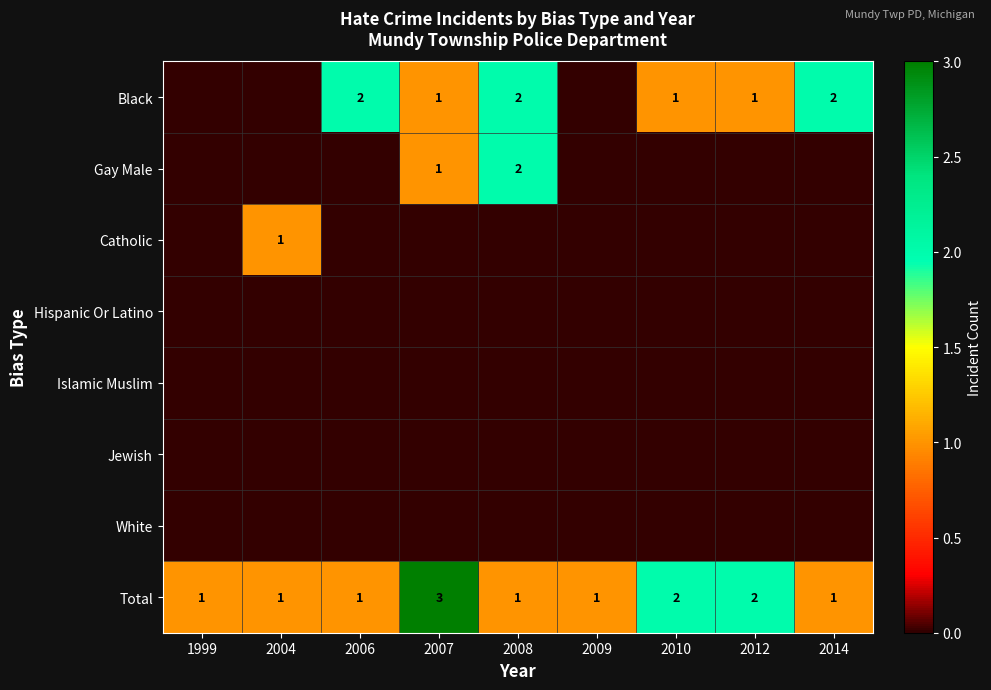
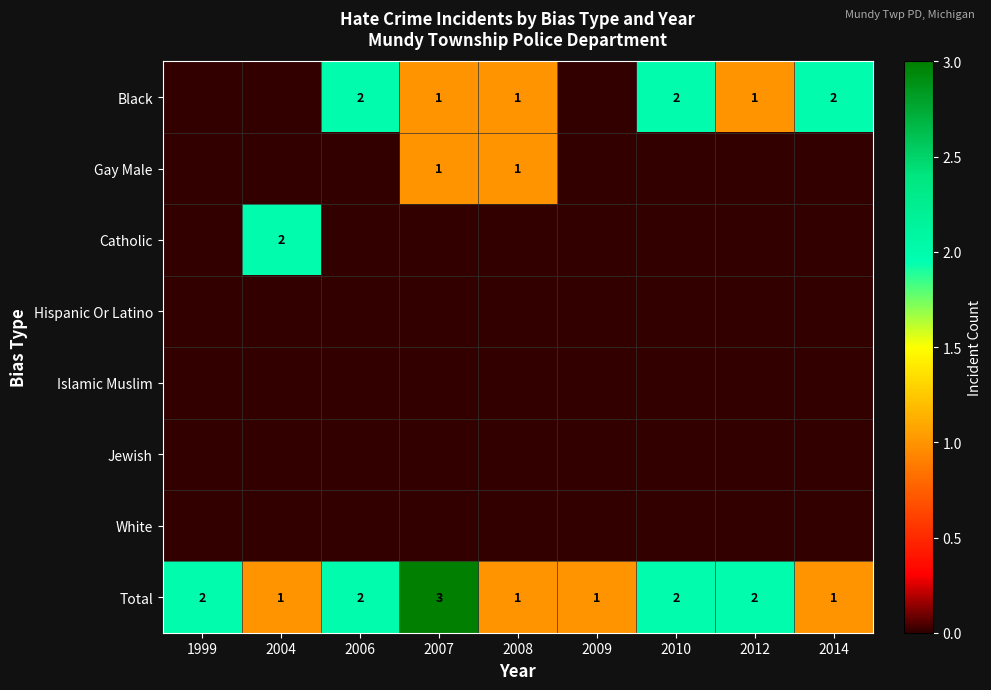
  {
    "Black": {
      "2006": 2,
      "2007": 1,
-     "2008": 2,
-     "2010": 1,
+     "2008": 1,
+     "2010": 2,
      "2012": 1,
      "2014": 2
    },
    "Gay Male": {
      "2007": 1,
-     "2008": 2
+     "2008": 1
    },
    "Catholic": {
-     "2004": 1
+     "2004": 2
    },
    "Total": {
-     "1999": 1,
+     "1999": 2,
      "2004": 1,
-     "2006": 1,
+     "2006": 2,
      "2007": 3,
      "2008": 1,
      "2009": 1,
      "2010": 2,
      "2012": 2,
      "2014": 1
    }
  }
